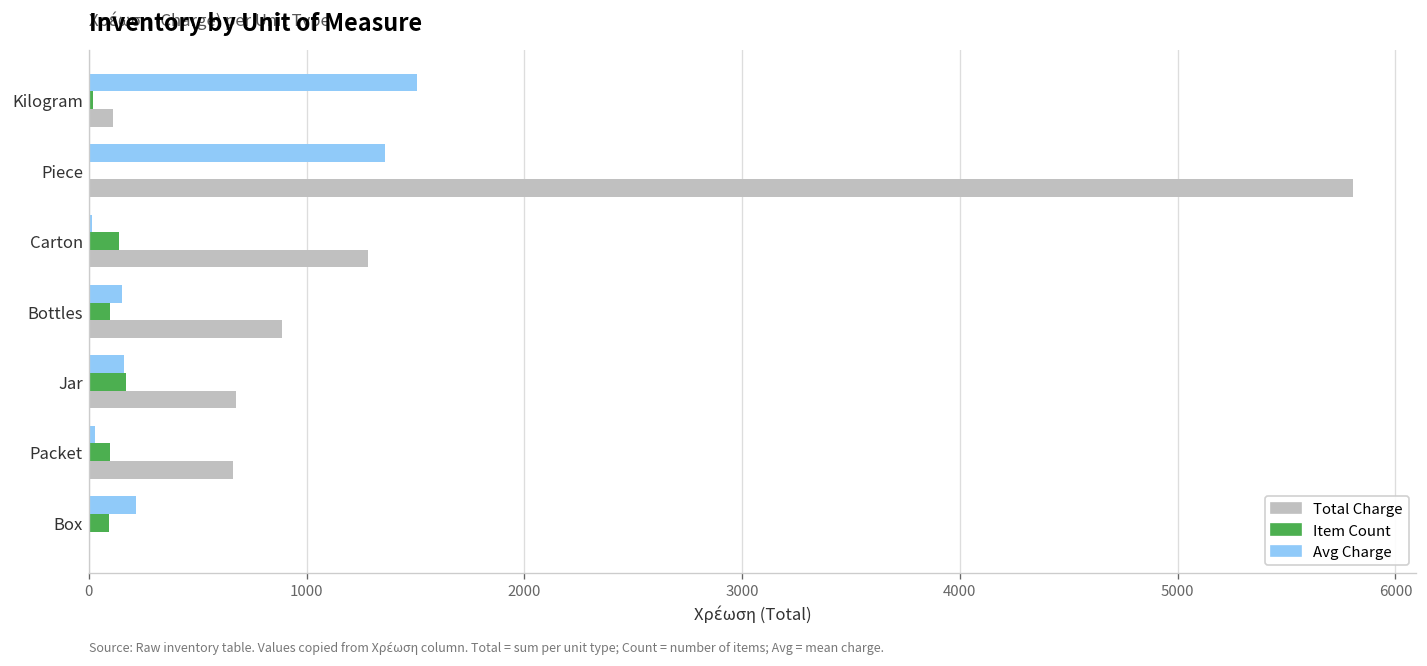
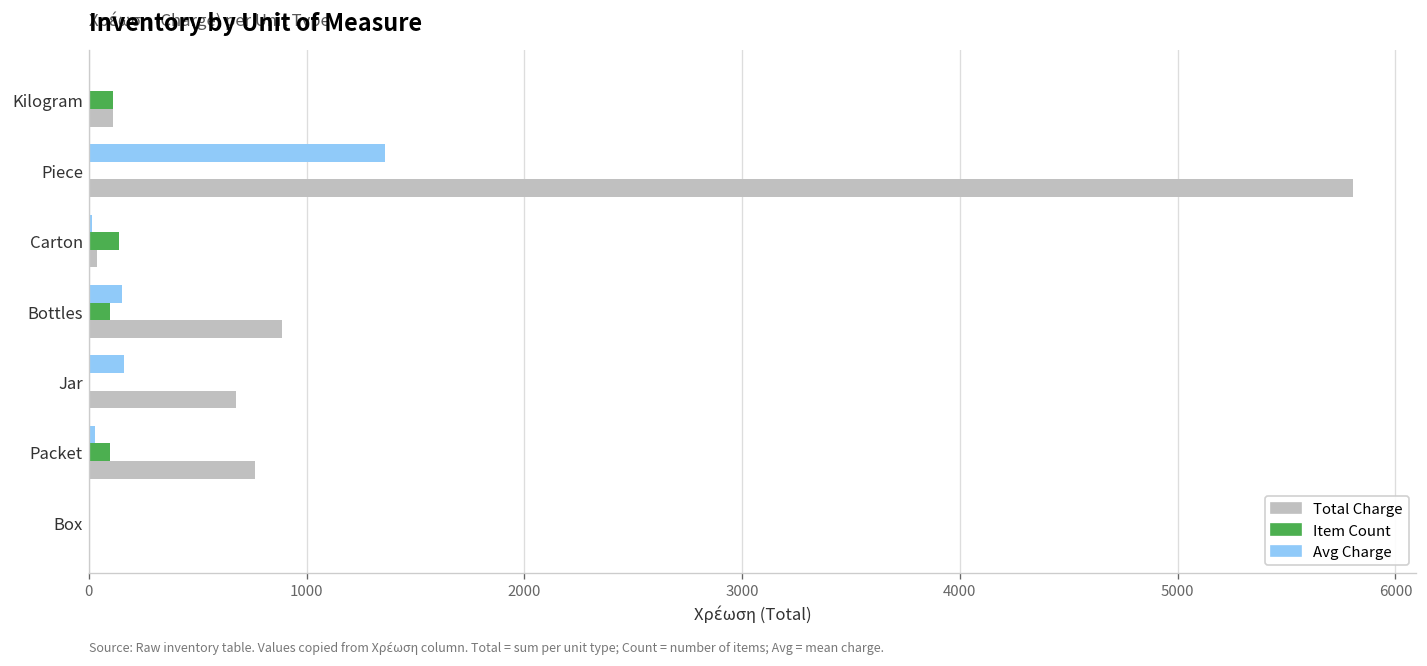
  {
    "Total Charge": {
      "Kilogram": 110,
      "Piece": 5800,
-     "Carton": 1280,
+     "Carton": 40,
      "Bottles": 890,
      "Jar": 680,
-     "Packet": 660
+     "Packet": 760
    },
    "Item Count": {
-     "Kilogram": 20,
+     "Kilogram": 110,
      "Carton": 140,
      "Bottles": 100,
-     "Jar": 170,
+     "Jar": 0,
      "Packet": 100,
-     "Box": 90
+     "Box": 0
    },
    "Avg Charge": {
-     "Kilogram": 1510,
+     "Kilogram": 10,
      "Piece": 1360,
      "Bottles": 150,
      "Jar": 160,
      "Packet": 30,
-     "Box": 220
+     "Box": 0
    }
  }
